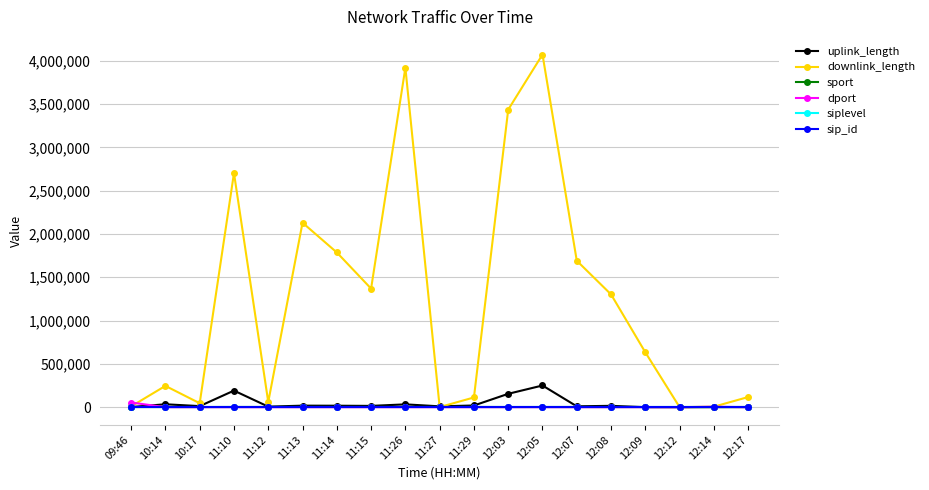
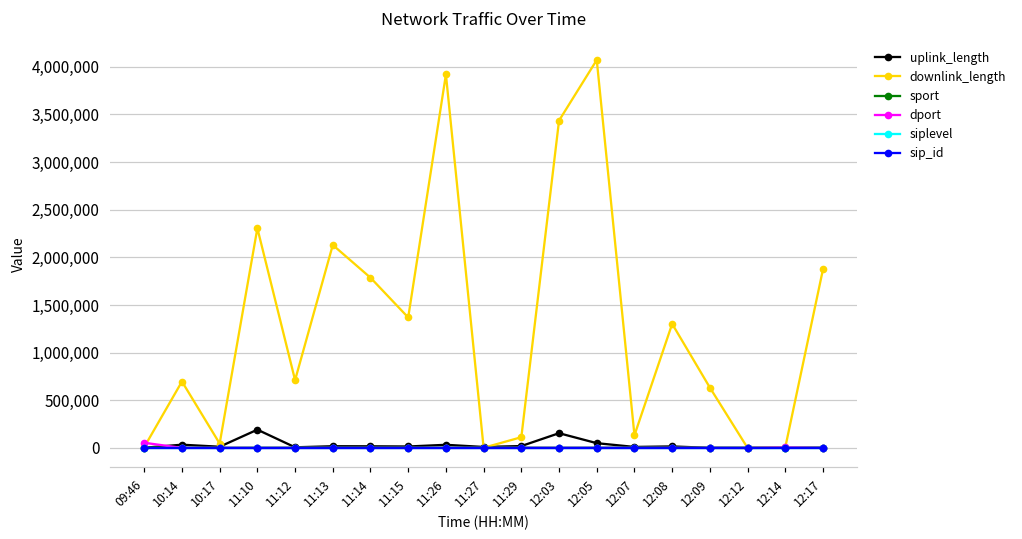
  {
    "uplink_length": {
      "10:14": "0",
      "11:10": "200,000",
      "11:26": "0",
      "12:03": "200,000",
-     "12:05": "300,000"
+     "12:05": "100,000"
    },
    "downlink_length": {
-     "10:14": "200,000",
+     "10:14": "700,000",
      "10:17": "0",
-     "11:10": "2,700,000",
-     "11:12": "100,000",
+     "11:10": "2,300,000",
+     "11:12": "700,000",
      "11:13": "2,100,000",
      "11:14": "1,800,000",
      "11:15": "1,400,000",
      "11:26": "3,900,000",
      "11:29": "100,000",
      "12:03": "3,400,000",
      "12:05": "4,100,000",
-     "12:07": "1,700,000",
+     "12:07": "100,000",
      "12:08": "1,300,000",
      "12:09": "600,000",
-     "12:17": "100,000"
+     "12:17": "1,900,000"
    },
    "dport": {
      "09:46": "100,000"
    }
  }
